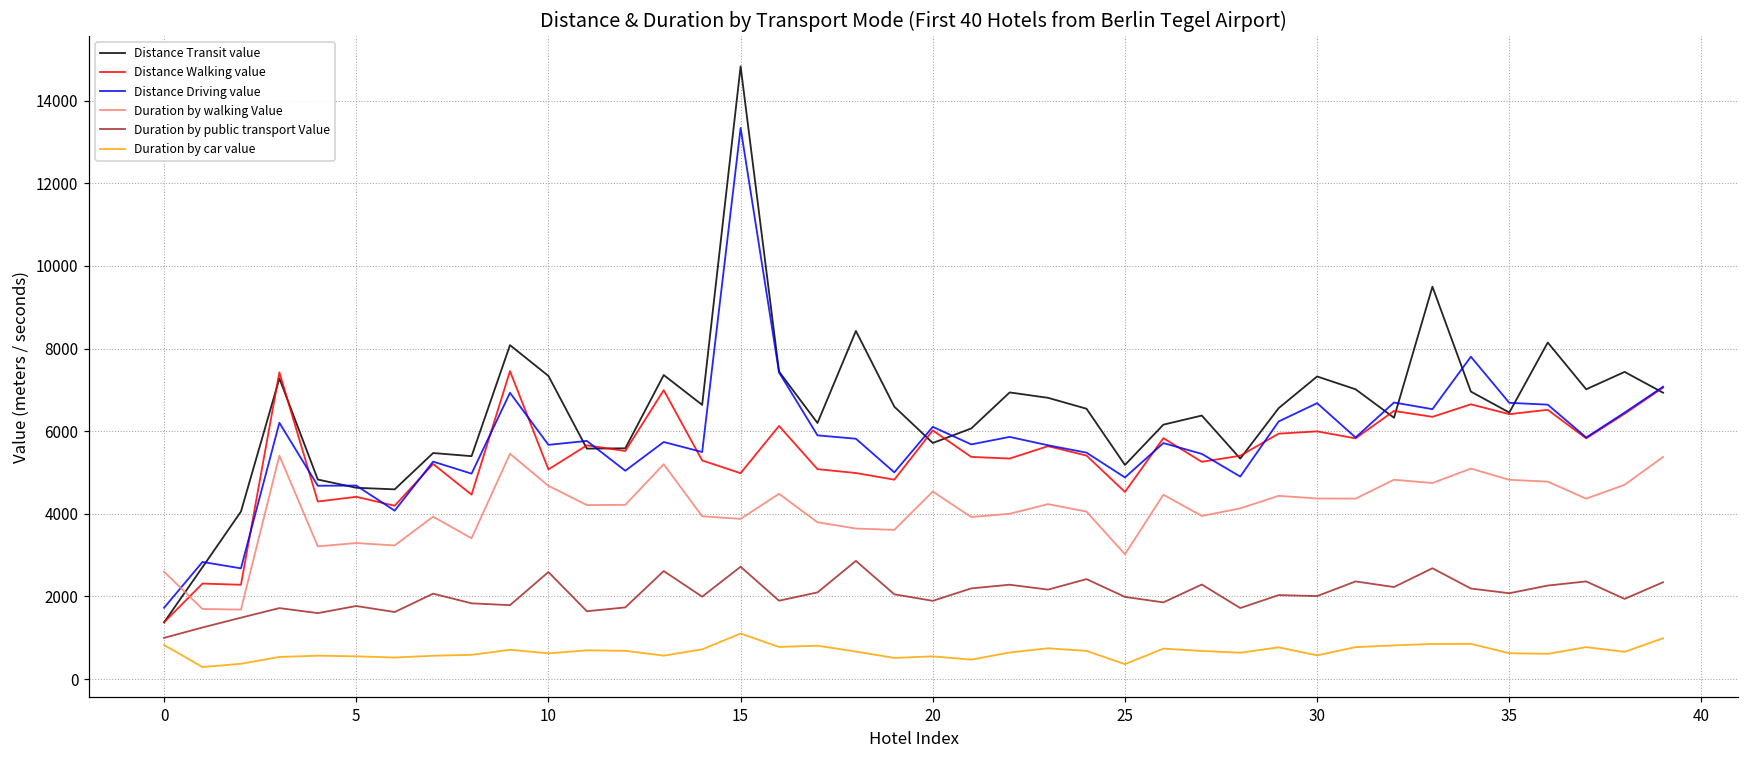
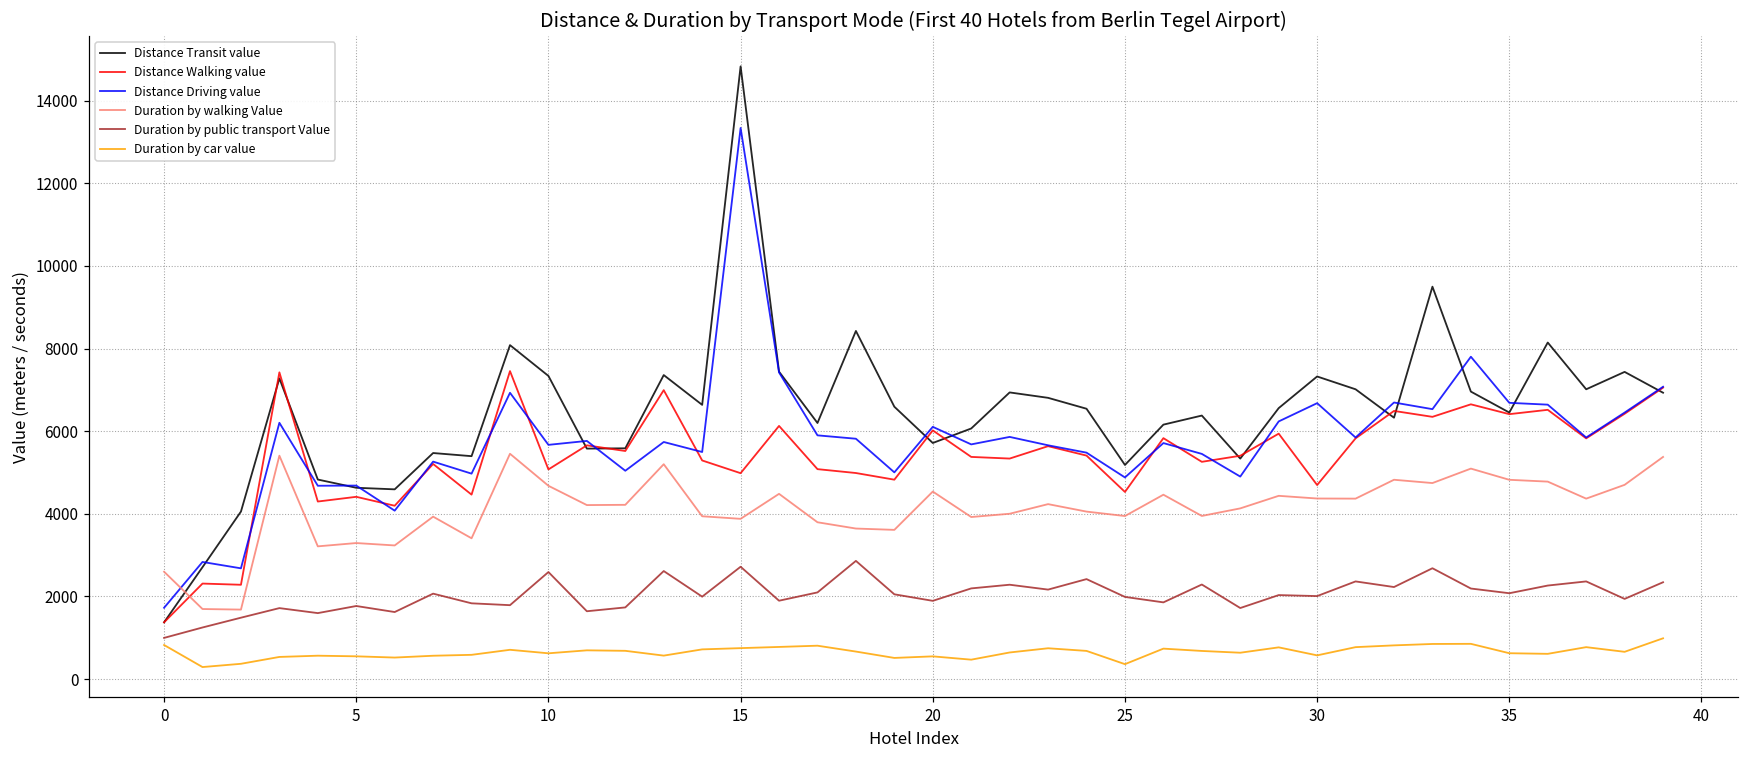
  {
    "Distance Transit value": {
      "10": 7300,
      "15": 14800,
      "20": 5700,
      "25": 5200,
      "30": 7300
    },
    "Distance Walking value": {
      "5": 4400,
      "10": 5100,
      "15": 5000,
      "20": 6000,
      "25": 4500,
-     "30": 6000
+     "30": 4700
    },
    "Distance Driving value": {
      "0": 1700,
      "10": 5700,
      "15": 13300,
      "20": 6100,
      "25": 4900,
      "30": 6700,
      "35": 6700
    },
    "Duration by walking Value": {
      "0": 2600,
      "5": 3300,
      "10": 4700,
      "15": 3900,
      "20": 4500,
-     "25": 3000,
+     "25": 3900,
      "30": 4400,
      "35": 4800
    },
    "Duration by public transport Value": {
      "0": 1000,
      "5": 1800,
      "10": 2600,
      "15": 2700,
      "20": 1900,
      "25": 2000,
      "30": 2000,
      "35": 2100
    },
    "Duration by car value": {
      "0": 800,
      "5": 600,
      "10": 600,
-     "15": 1100,
+     "15": 700,
      "20": 600,
      "25": 400,
      "30": 600,
      "35": 600
    }
  }
